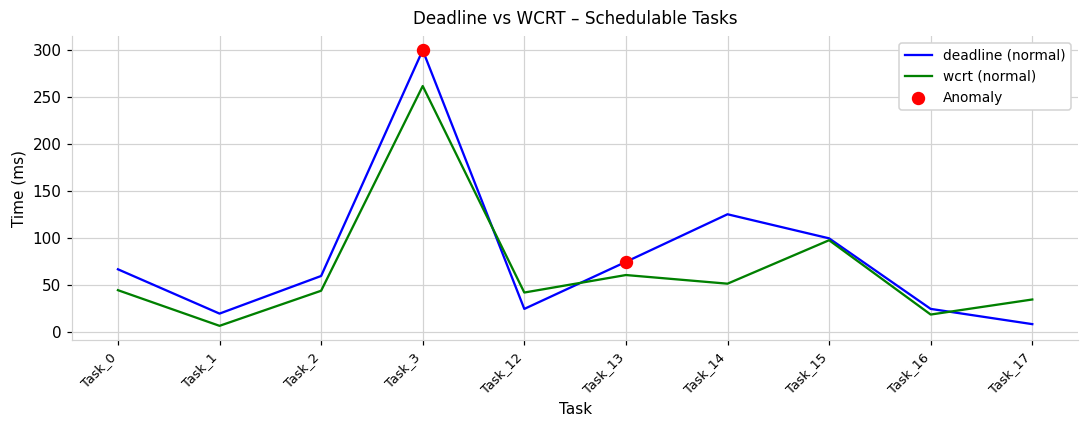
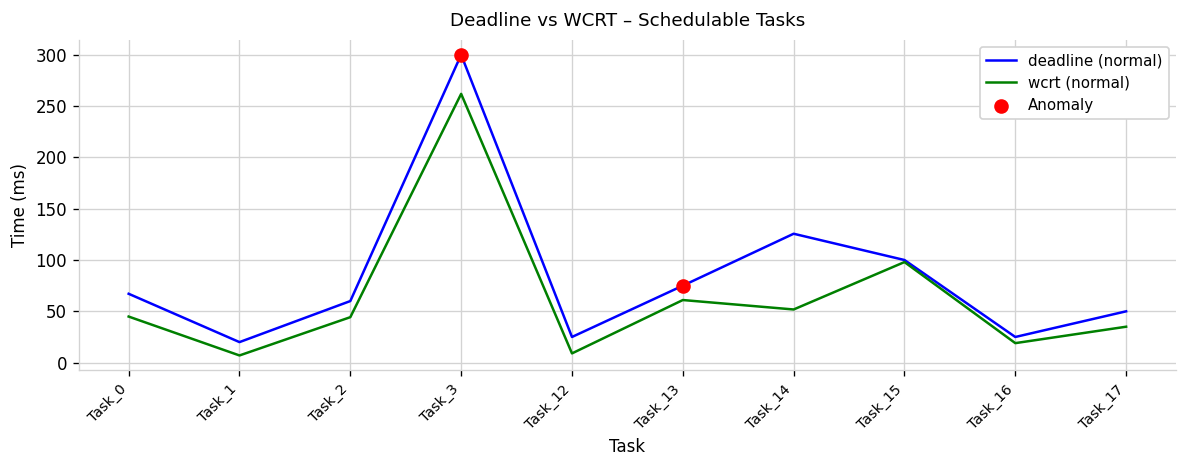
  {
    "deadline (normal)": {
      "Task_0": 70,
      "Task_1": 20,
      "Task_2": 60,
      "Task_12": 30,
      "Task_14": 130,
      "Task_16": 30,
-     "Task_17": 10
+     "Task_17": 50
    },
    "wcrt (normal)": {
      "Task_0": 40,
      "Task_1": 10,
      "Task_2": 40,
      "Task_3": 260,
-     "Task_12": 40,
+     "Task_12": 10,
      "Task_13": 60,
      "Task_14": 50,
      "Task_16": 20,
      "Task_17": 40
    }
  }
